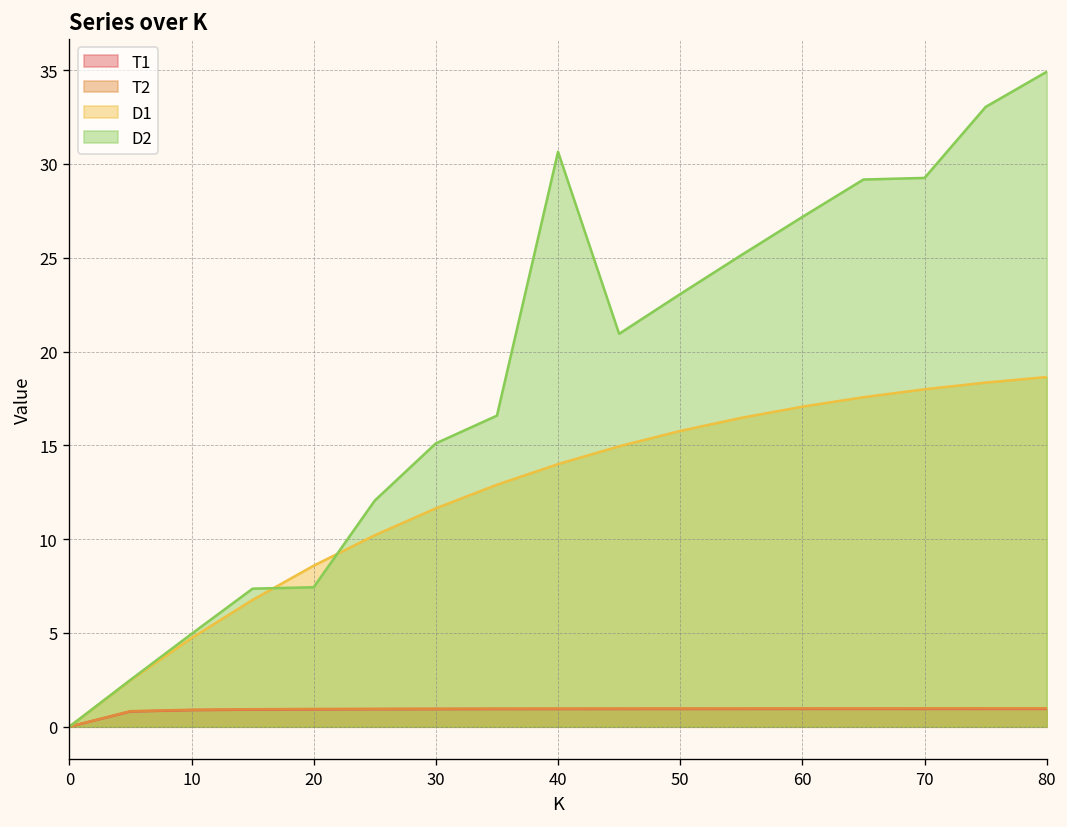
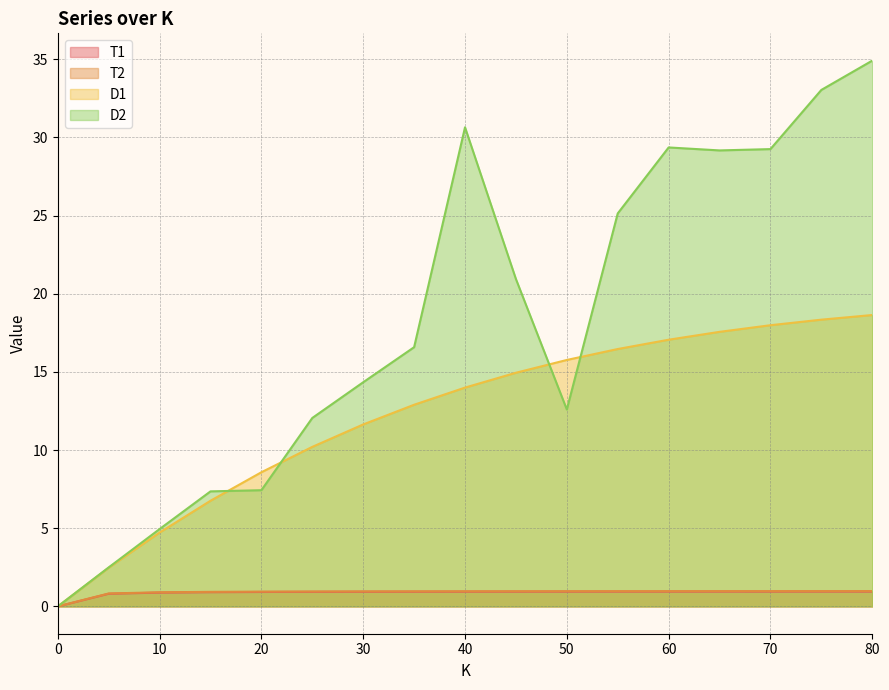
  {
    "D2": {
      "10": 4.9,
      "20": 7.4,
-     "30": 15.1,
+     "30": 14.3,
      "40": 30.6,
-     "50": 23.1,
-     "60": 27.2,
+     "50": 12.6,
+     "60": 29.4,
      "70": 29.3,
      "80": 34.9
    }
  }
